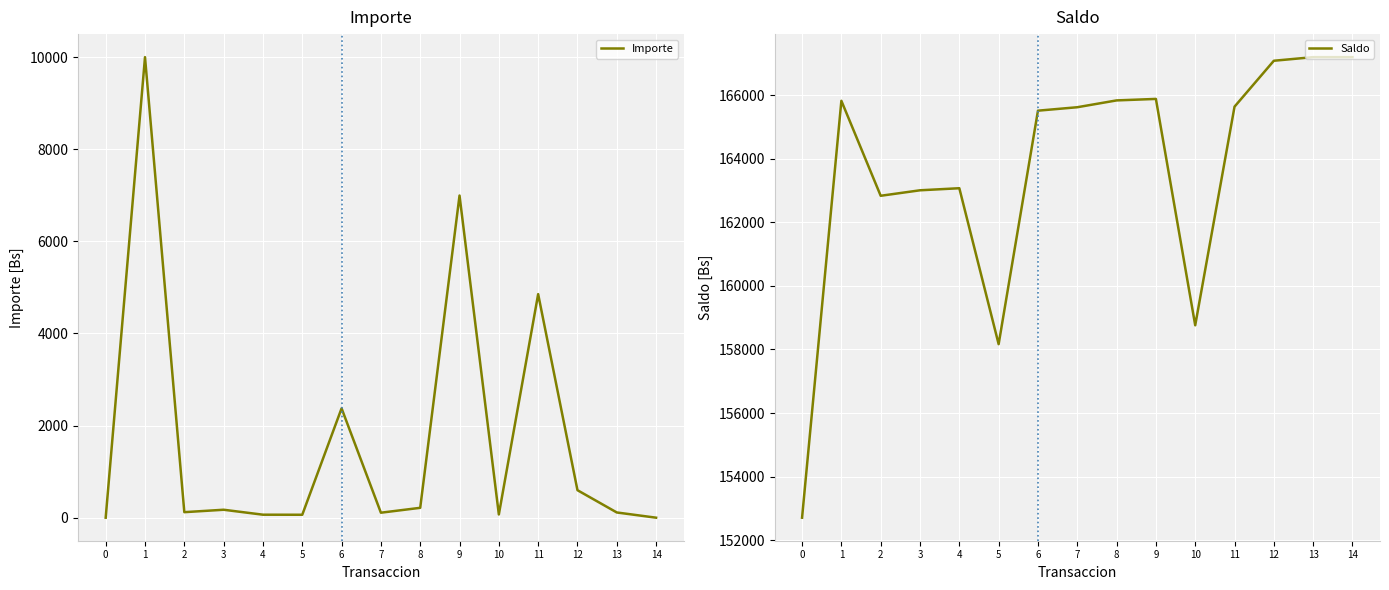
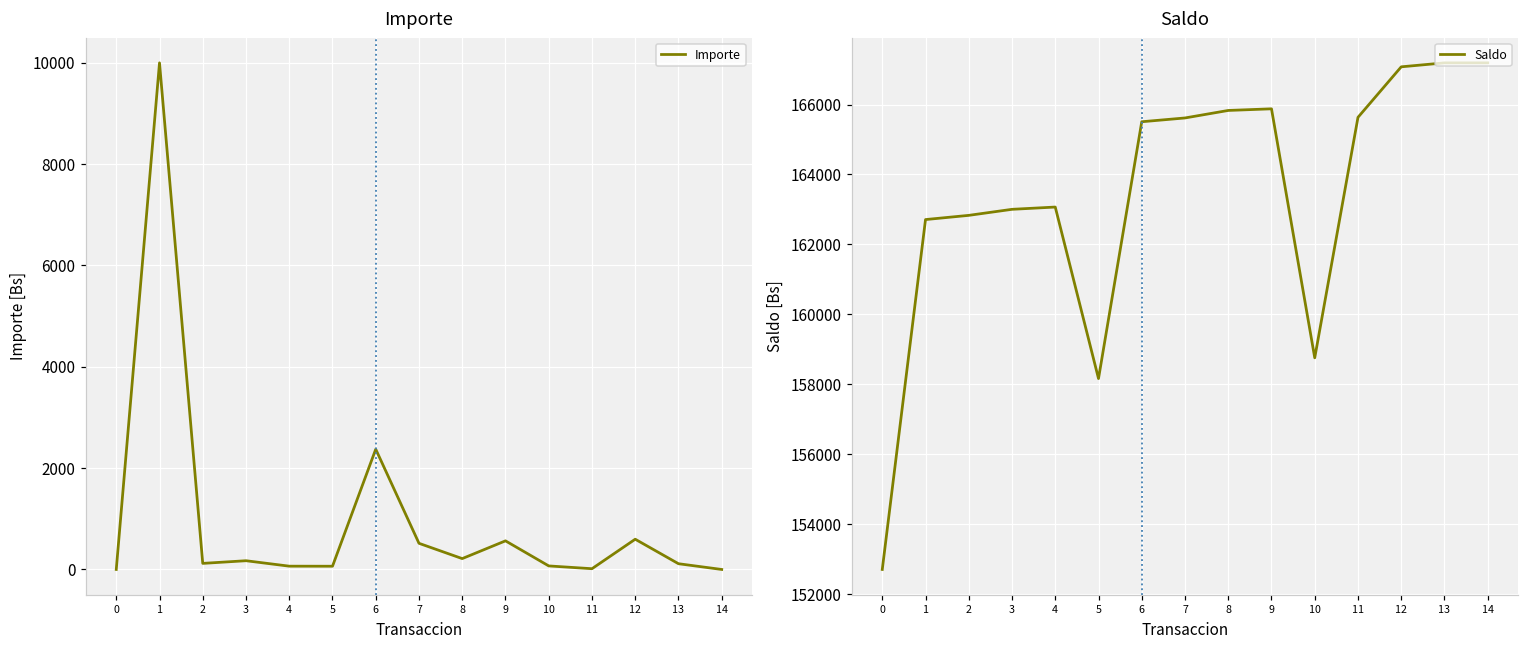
  {
    "Importe": {
      "0": 0,
      "1": 10000,
      "2": 100,
      "3": 200,
      "4": 100,
      "5": 100,
      "6": 2400,
-     "7": 100,
+     "7": 500,
      "8": 200,
-     "9": 7000,
+     "9": 600,
      "10": 100,
-     "11": 4900,
+     "11": 0,
      "12": 600,
      "13": 100,
      "14": 0
    },
    "Saldo": {
      "0": 152700,
-     "1": 165800,
+     "1": 162700,
      "2": 162800,
      "3": 163000,
      "4": 163100,
      "5": 158200,
      "6": 165500,
      "7": 165600,
      "8": 165800,
      "9": 165900,
      "10": 158800,
      "11": 165600,
      "12": 167100
    }
  }
